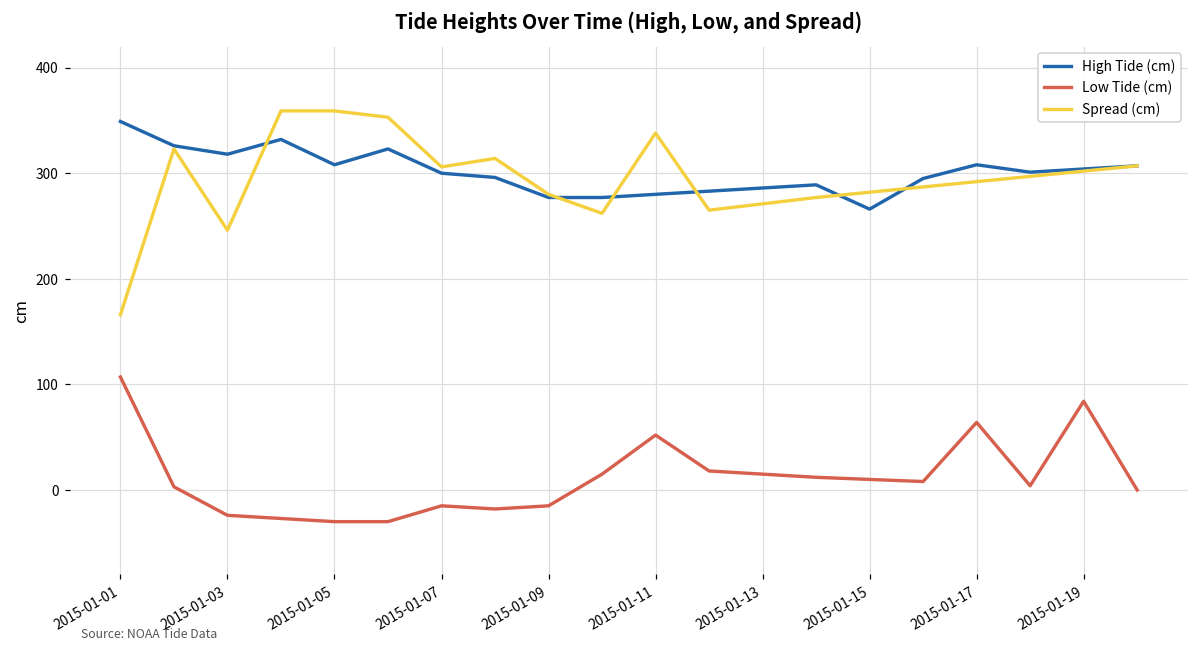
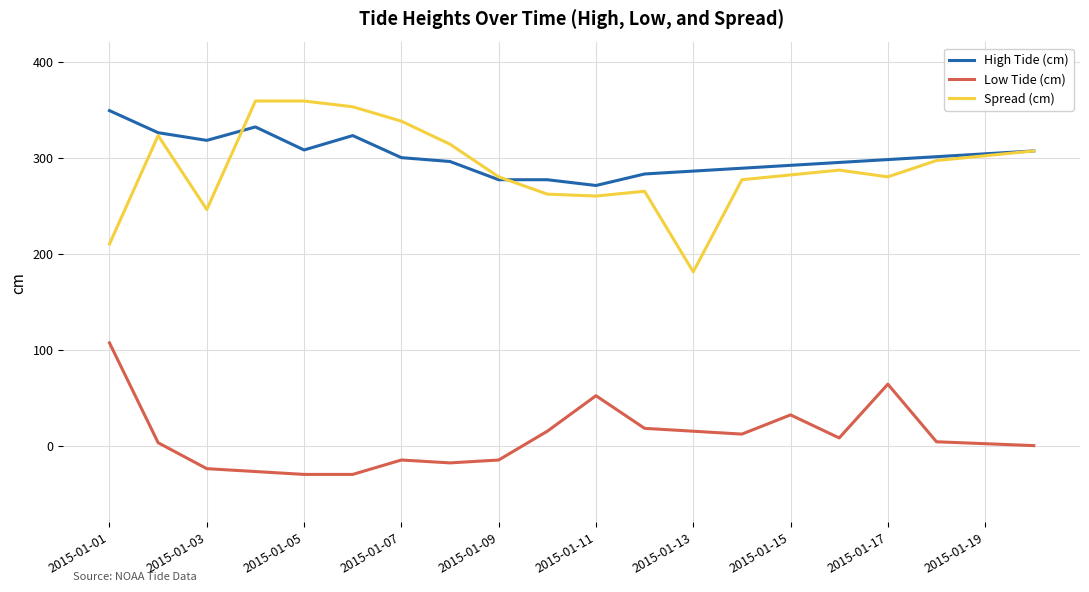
  {
    "High Tide (cm)": {
      "2015-01-01": 350,
      "2015-01-03": 320,
      "2015-01-05": 310,
      "2015-01-07": 300,
      "2015-01-09": 280,
-     "2015-01-11": 280,
+     "2015-01-11": 270,
      "2015-01-13": 290,
-     "2015-01-15": 270,
-     "2015-01-17": 310
+     "2015-01-15": 290,
+     "2015-01-17": 300
    },
    "Low Tide (cm)": {
      "2015-01-01": 110,
      "2015-01-03": -20,
      "2015-01-05": -30,
      "2015-01-07": -20,
      "2015-01-09": -20,
      "2015-01-11": 50,
      "2015-01-13": 20,
-     "2015-01-15": 10,
+     "2015-01-15": 30,
      "2015-01-17": 60,
-     "2015-01-19": 80
+     "2015-01-19": 0
    },
    "Spread (cm)": {
-     "2015-01-01": 170,
+     "2015-01-01": 210,
      "2015-01-03": 250,
      "2015-01-05": 360,
-     "2015-01-07": 310,
+     "2015-01-07": 340,
      "2015-01-09": 280,
-     "2015-01-11": 340,
-     "2015-01-13": 270,
+     "2015-01-11": 260,
+     "2015-01-13": 180,
      "2015-01-15": 280,
-     "2015-01-17": 290
+     "2015-01-17": 280
    }
  }
